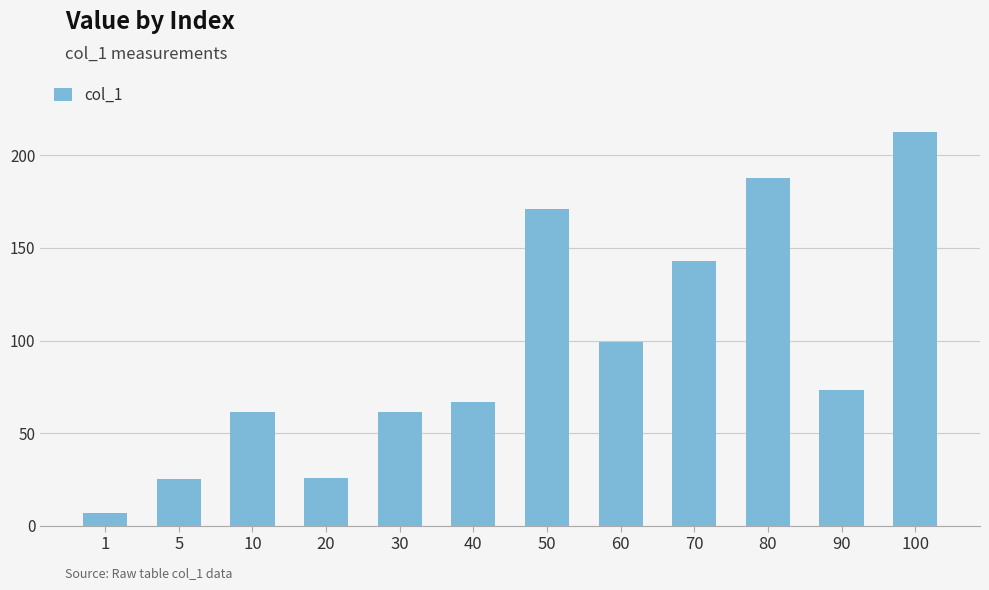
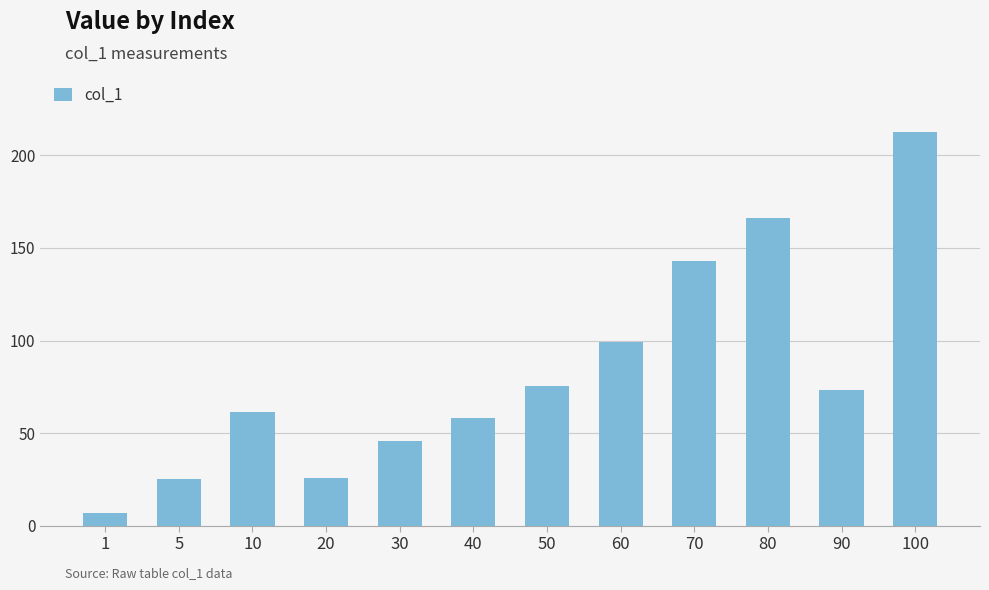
  {
    "1": 7,
    "5": 25,
    "10": 61,
    "20": 26,
-   "30": 62,
-   "40": 67,
-   "50": 171,
+   "30": 46,
+   "40": 58,
+   "50": 76,
    "60": 99,
    "70": 143,
-   "80": 188,
+   "80": 166,
    "90": 73,
    "100": 213
  }
